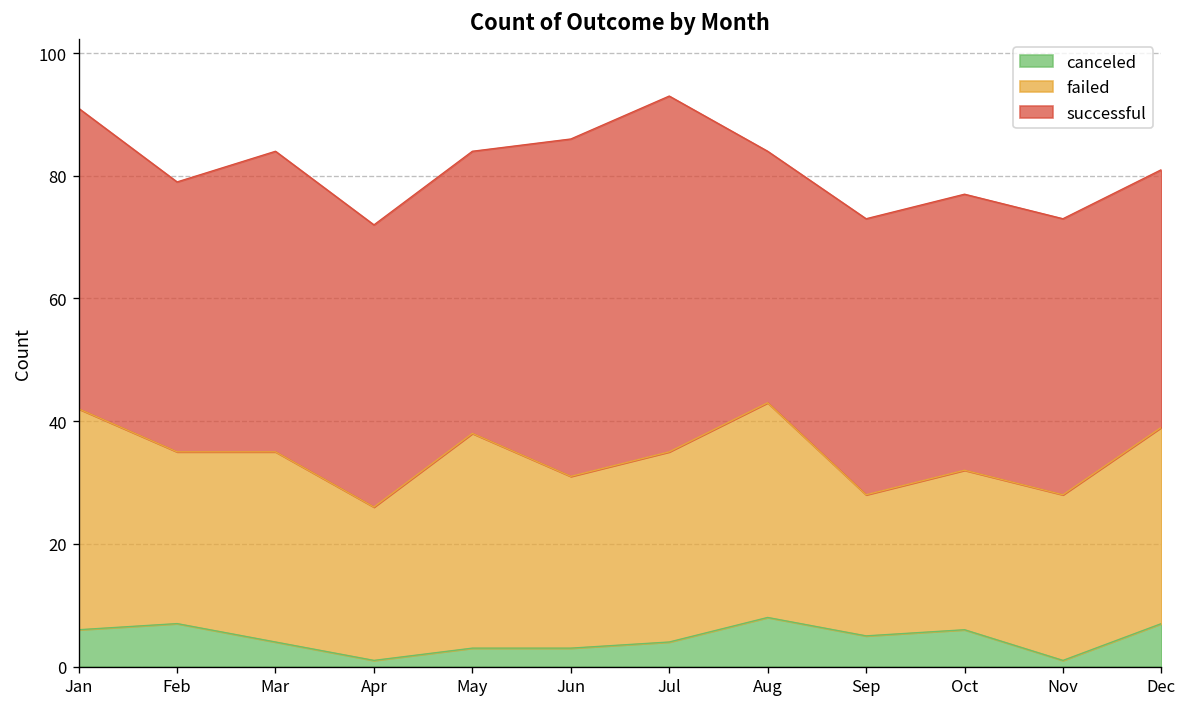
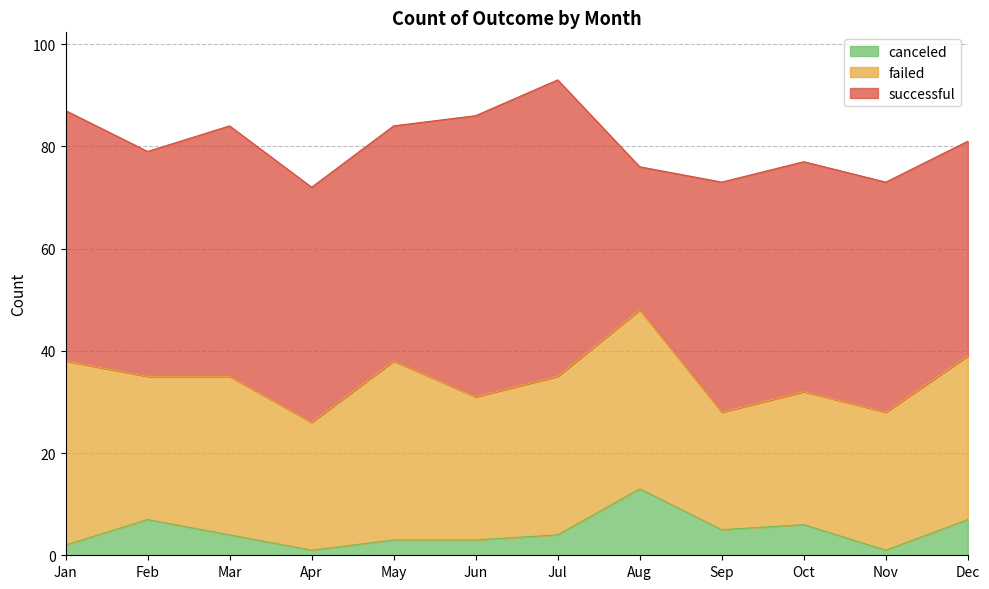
  {
    "canceled": {
-     "Jan": 6,
+     "Jan": 2,
      "Feb": 7,
      "Mar": 4,
      "Apr": 1,
      "May": 3,
      "Jun": 3,
      "Jul": 4,
-     "Aug": 8,
+     "Aug": 13,
      "Sep": 5,
      "Oct": 6,
      "Nov": 1,
      "Dec": 7
    },
    "failed": {
      "Jan": 36,
      "Feb": 28,
      "Mar": 31,
      "Apr": 25,
      "May": 35,
      "Jun": 28,
      "Jul": 31,
      "Aug": 35,
      "Sep": 23,
      "Oct": 26,
      "Nov": 27,
      "Dec": 32
    },
    "successful": {
      "Jan": 49,
      "Feb": 44,
      "Mar": 49,
      "Apr": 46,
      "May": 46,
      "Jun": 55,
      "Jul": 58,
-     "Aug": 41,
+     "Aug": 28,
      "Sep": 45,
      "Oct": 45,
      "Nov": 45,
      "Dec": 42
    }
  }
